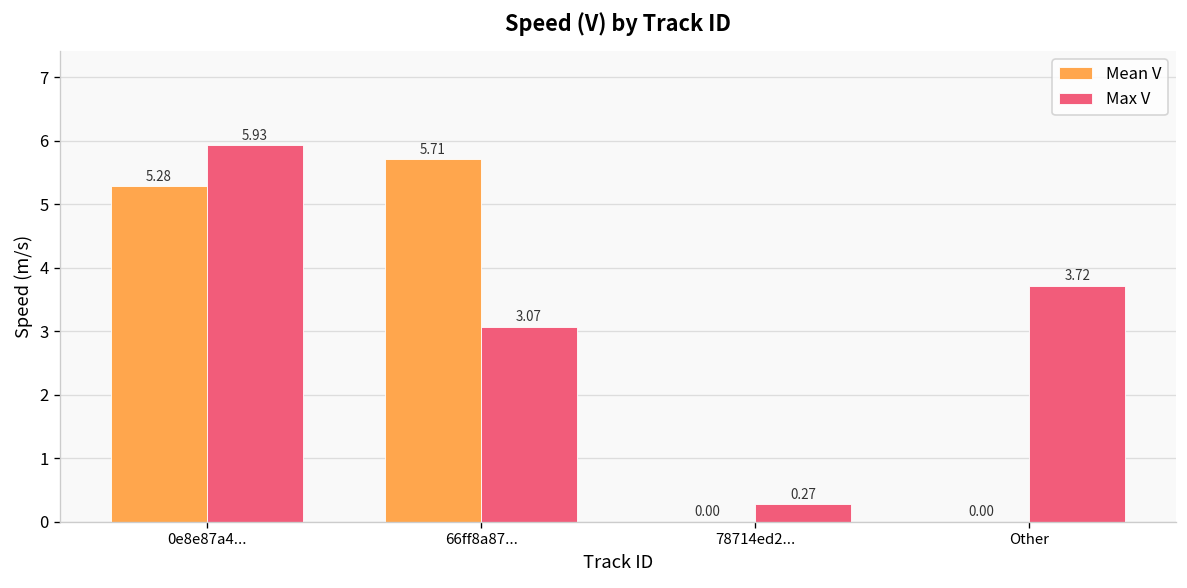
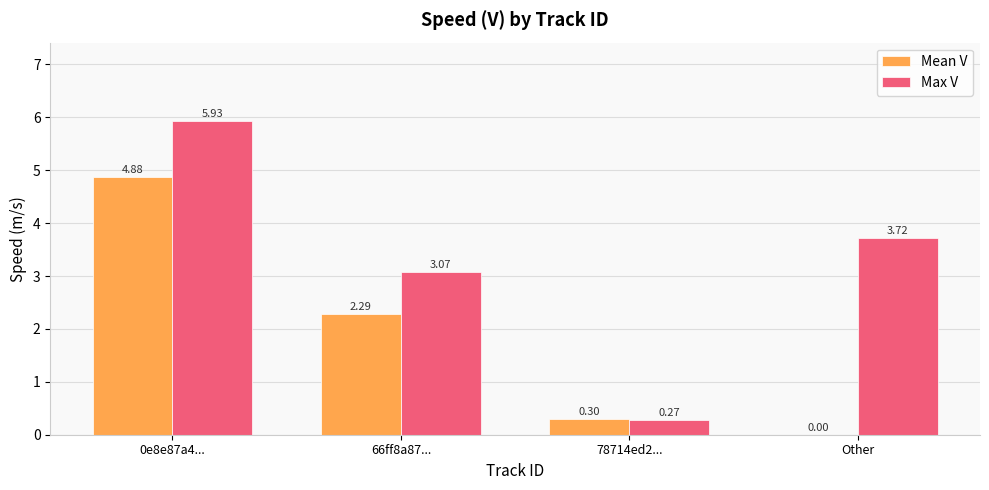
  {
    "Mean V": {
-     "0e8e87a4...": 5.28,
-     "66ff8a87...": 5.71,
-     "78714ed2...": 0.00,
+     "0e8e87a4...": 4.88,
+     "66ff8a87...": 2.29,
+     "78714ed2...": 0.30,
      "Other": 0.00
    },
    "Max V": {
      "0e8e87a4...": 5.93,
      "66ff8a87...": 3.07,
      "78714ed2...": 0.27,
      "Other": 3.72
    }
  }
